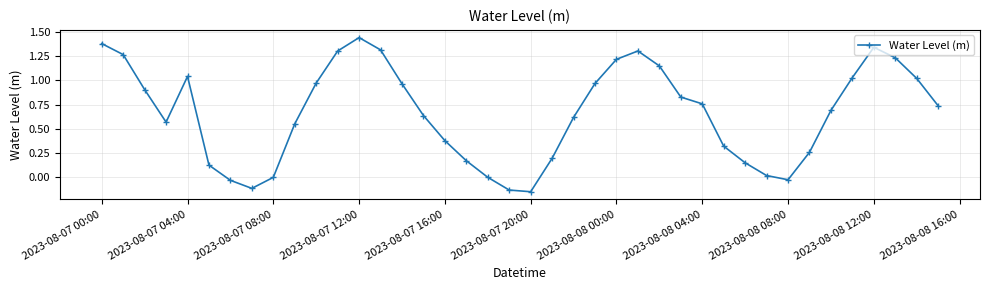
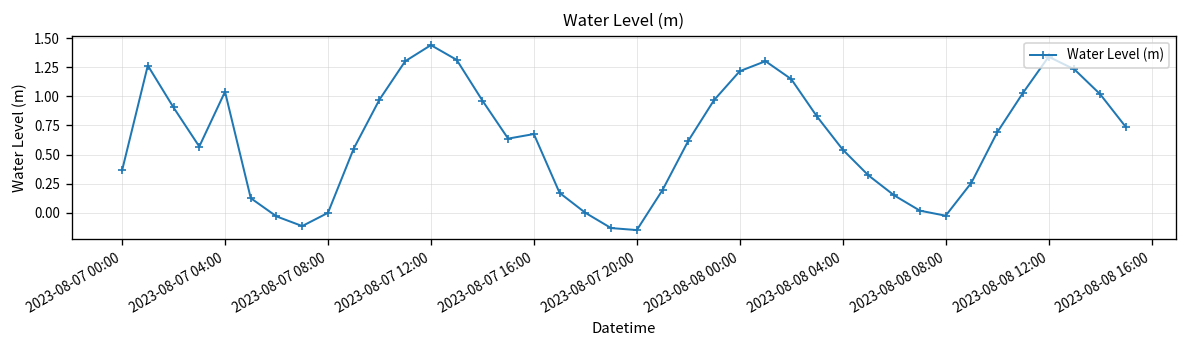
  {
-   "2023-08-07 00:00": 1.4,
+   "2023-08-07 00:00": 0.4,
    "2023-08-07 04:00": 1.0,
    "2023-08-07 08:00": 0.0,
    "2023-08-07 12:00": 1.4,
-   "2023-08-07 16:00": 0.4,
+   "2023-08-07 16:00": 0.7,
    "2023-08-07 20:00": -0.1,
    "2023-08-08 00:00": 1.2,
-   "2023-08-08 04:00": 0.8,
+   "2023-08-08 04:00": 0.5,
    "2023-08-08 08:00": 0.0
  }
